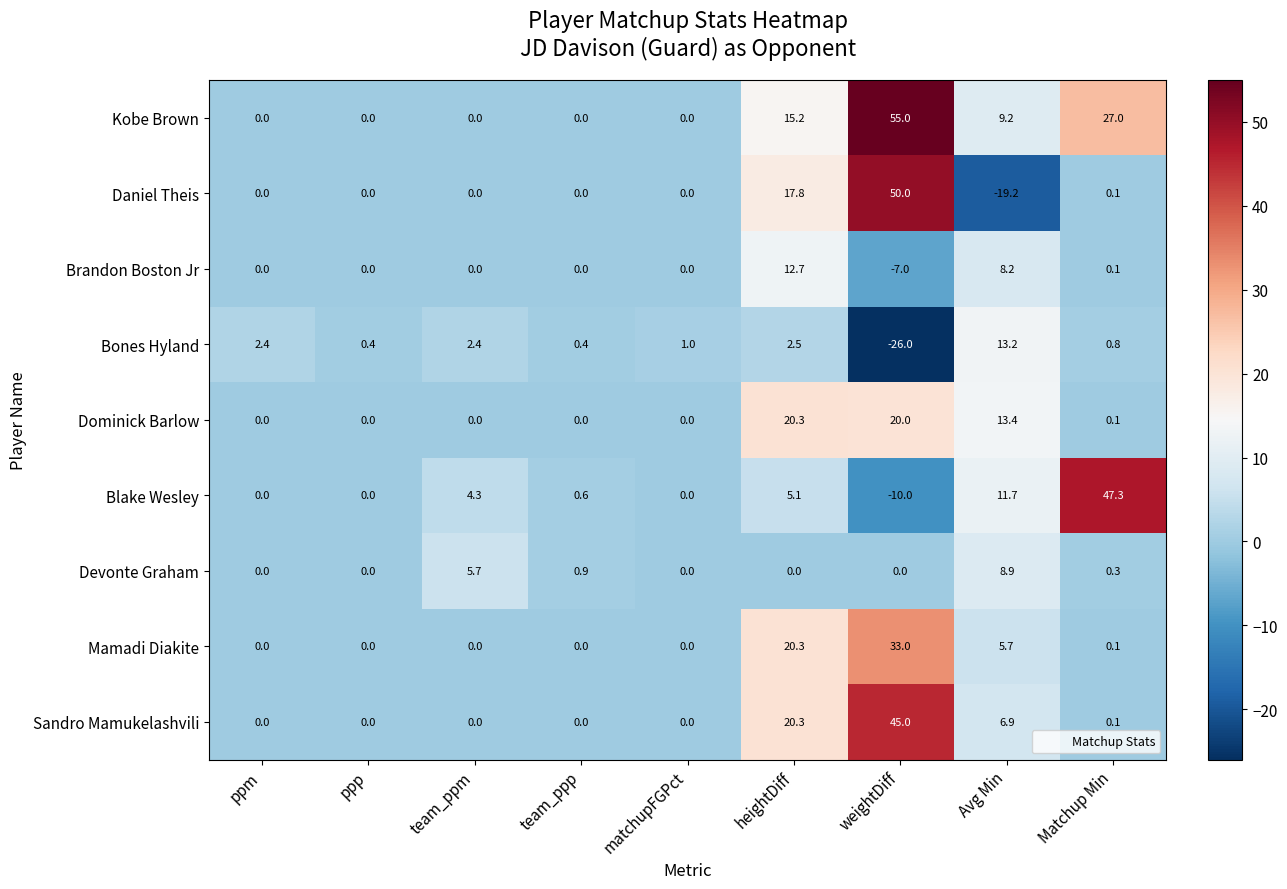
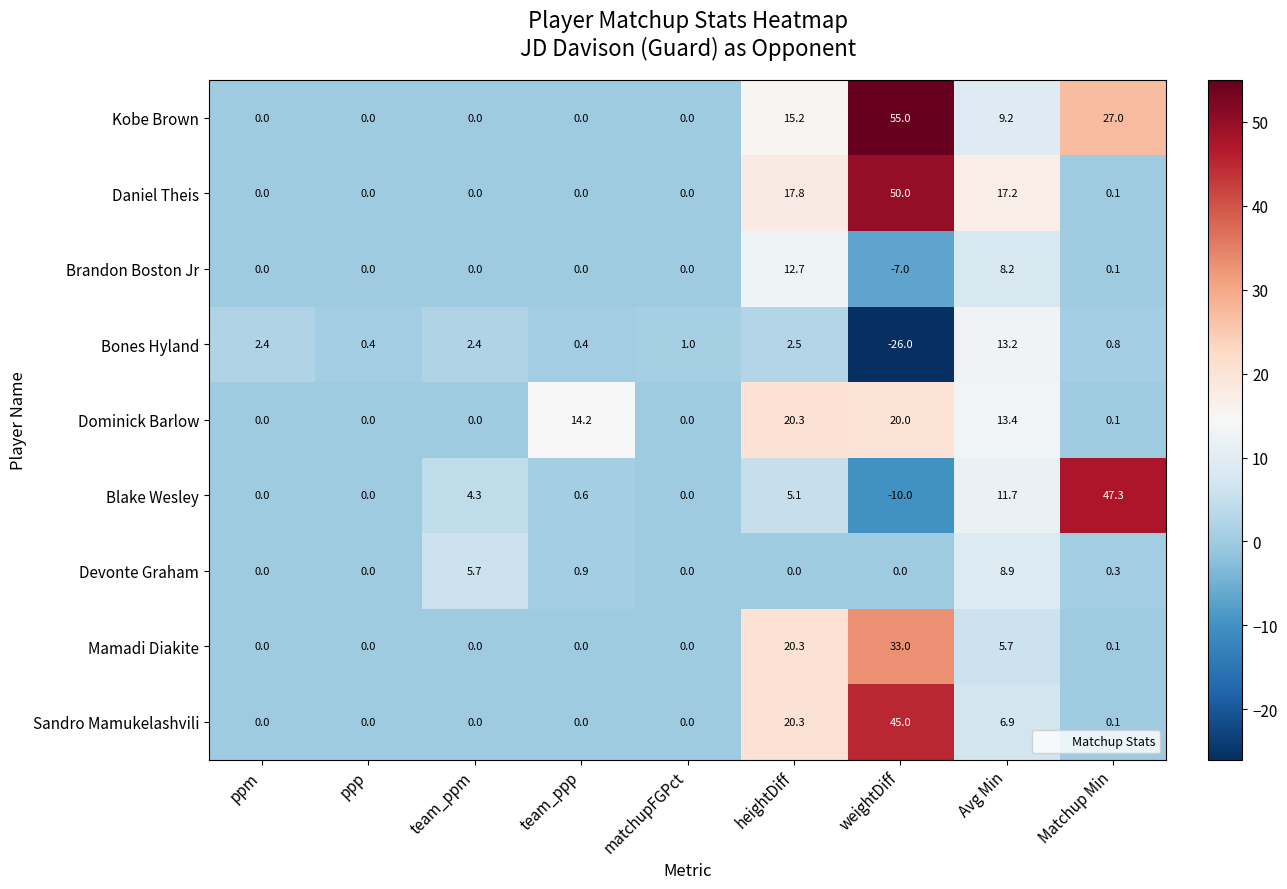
  {
    "Kobe Brown": {
      "ppm": 0.0,
      "ppp": 0.0,
      "team_ppm": 0.0,
      "team_ppp": 0.0,
      "matchupFGPct": 0.0,
      "heightDiff": 15.2,
      "weightDiff": 55.0,
      "Avg Min": 9.2,
      "Matchup Min": 27.0
    },
    "Daniel Theis": {
      "ppm": 0.0,
      "ppp": 0.0,
      "team_ppm": 0.0,
      "team_ppp": 0.0,
      "matchupFGPct": 0.0,
      "heightDiff": 17.8,
      "weightDiff": 50.0,
-     "Avg Min": -19.2,
+     "Avg Min": 17.2,
      "Matchup Min": 0.1
    },
    "Brandon Boston Jr": {
      "ppm": 0.0,
      "ppp": 0.0,
      "team_ppm": 0.0,
      "team_ppp": 0.0,
      "matchupFGPct": 0.0,
      "heightDiff": 12.7,
      "weightDiff": -7.0,
      "Avg Min": 8.2,
      "Matchup Min": 0.1
    },
    "Bones Hyland": {
      "ppm": 2.4,
      "ppp": 0.4,
      "team_ppm": 2.4,
      "team_ppp": 0.4,
      "matchupFGPct": 1.0,
      "heightDiff": 2.5,
      "weightDiff": -26.0,
      "Avg Min": 13.2,
      "Matchup Min": 0.8
    },
    "Dominick Barlow": {
      "ppm": 0.0,
      "ppp": 0.0,
      "team_ppm": 0.0,
-     "team_ppp": 0.0,
+     "team_ppp": 14.2,
      "matchupFGPct": 0.0,
      "heightDiff": 20.3,
      "weightDiff": 20.0,
      "Avg Min": 13.4,
      "Matchup Min": 0.1
    },
    "Blake Wesley": {
      "ppm": 0.0,
      "ppp": 0.0,
      "team_ppm": 4.3,
      "team_ppp": 0.6,
      "matchupFGPct": 0.0,
      "heightDiff": 5.1,
      "weightDiff": -10.0,
      "Avg Min": 11.7,
      "Matchup Min": 47.3
    },
    "Devonte Graham": {
      "ppm": 0.0,
      "ppp": 0.0,
      "team_ppm": 5.7,
      "team_ppp": 0.9,
      "matchupFGPct": 0.0,
      "heightDiff": 0.0,
      "weightDiff": 0.0,
      "Avg Min": 8.9,
      "Matchup Min": 0.3
    },
    "Mamadi Diakite": {
      "ppm": 0.0,
      "ppp": 0.0,
      "team_ppm": 0.0,
      "team_ppp": 0.0,
      "matchupFGPct": 0.0,
      "heightDiff": 20.3,
      "weightDiff": 33.0,
      "Avg Min": 5.7,
      "Matchup Min": 0.1
    },
    "Sandro Mamukelashvili": {
      "ppm": 0.0,
      "ppp": 0.0,
      "team_ppm": 0.0,
      "team_ppp": 0.0,
      "matchupFGPct": 0.0,
      "heightDiff": 20.3,
      "weightDiff": 45.0,
      "Avg Min": 6.9,
      "Matchup Min": 0.1
    }
  }
